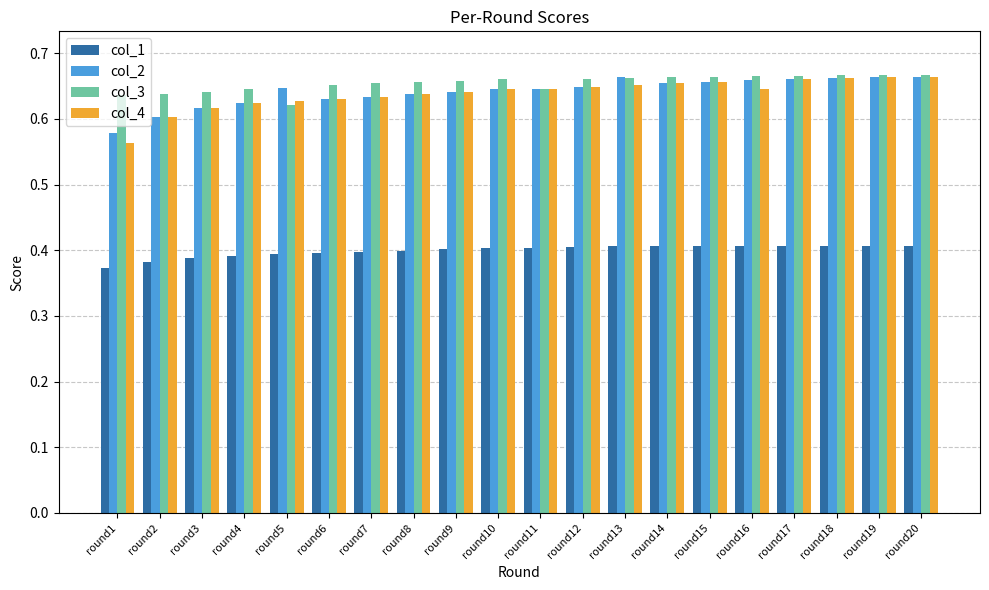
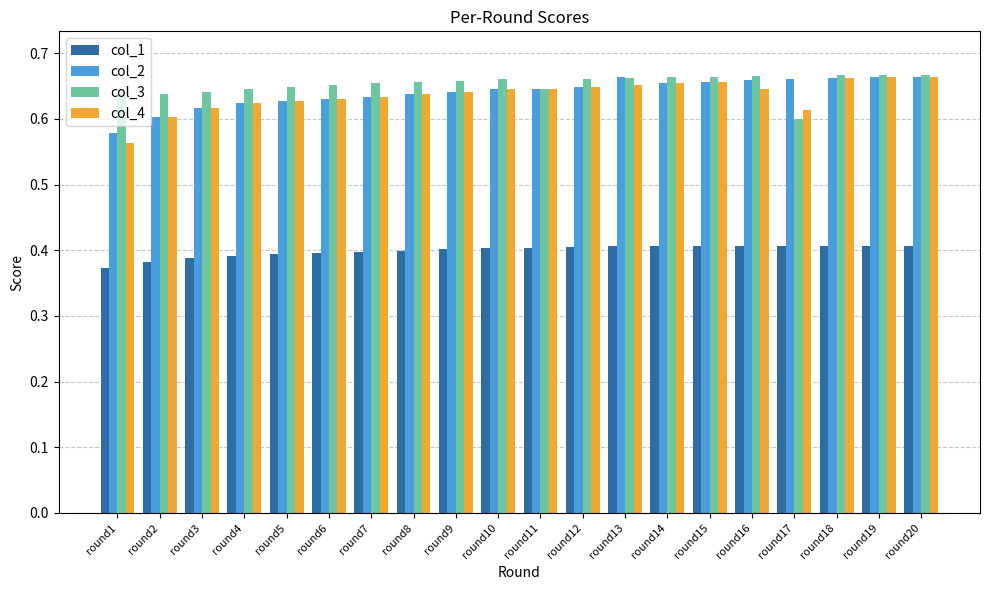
  {
    "col_1": {
      "round1": 0.37,
      "round2": 0.38,
      "round3": 0.39,
      "round4": 0.39,
      "round5": 0.39,
      "round6": 0.40,
      "round7": 0.40,
      "round8": 0.40,
      "round9": 0.40,
      "round10": 0.40,
      "round11": 0.40,
      "round12": 0.40,
      "round13": 0.41,
      "round14": 0.41,
      "round15": 0.41,
      "round16": 0.41,
      "round17": 0.41,
      "round18": 0.41,
      "round19": 0.41,
      "round20": 0.41
    },
    "col_2": {
      "round1": 0.58,
      "round2": 0.60,
      "round3": 0.62,
      "round4": 0.62,
-     "round5": 0.65,
+     "round5": 0.63,
      "round6": 0.63,
      "round7": 0.63,
      "round8": 0.64,
      "round9": 0.64,
      "round10": 0.65,
      "round11": 0.65,
      "round12": 0.65,
      "round13": 0.66,
      "round14": 0.65,
      "round15": 0.66,
      "round16": 0.66,
      "round17": 0.66,
      "round18": 0.66,
      "round19": 0.66,
      "round20": 0.66
    },
    "col_3": {
      "round2": 0.64,
      "round3": 0.64,
      "round4": 0.65,
-     "round5": 0.62,
+     "round5": 0.65,
      "round6": 0.65,
      "round7": 0.65,
      "round8": 0.66,
      "round9": 0.66,
      "round10": 0.66,
      "round11": 0.65,
      "round12": 0.66,
      "round13": 0.66,
      "round14": 0.66,
      "round15": 0.66,
      "round16": 0.67,
-     "round17": 0.67,
+     "round17": 0.60,
      "round18": 0.67,
      "round19": 0.67,
      "round20": 0.67
    },
    "col_4": {
      "round1": 0.56,
      "round2": 0.60,
      "round3": 0.62,
      "round4": 0.62,
      "round5": 0.63,
      "round6": 0.63,
      "round7": 0.63,
      "round8": 0.64,
      "round9": 0.64,
      "round10": 0.65,
      "round11": 0.65,
      "round12": 0.65,
      "round13": 0.65,
      "round14": 0.65,
      "round15": 0.66,
      "round16": 0.65,
-     "round17": 0.66,
+     "round17": 0.61,
      "round18": 0.66,
      "round19": 0.66,
      "round20": 0.66
    }
  }
